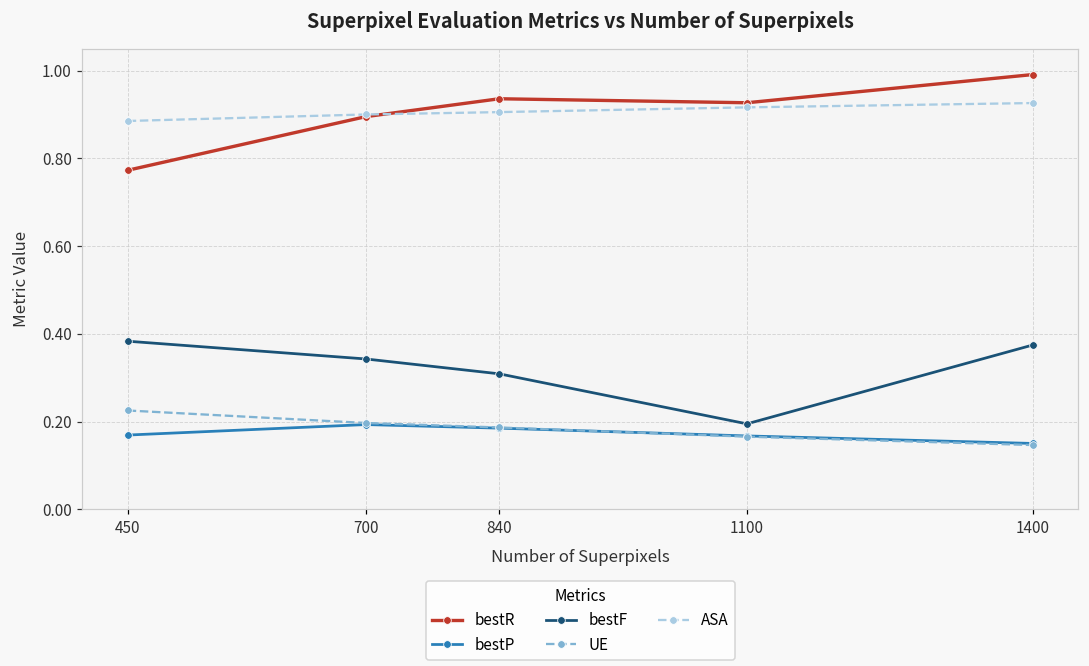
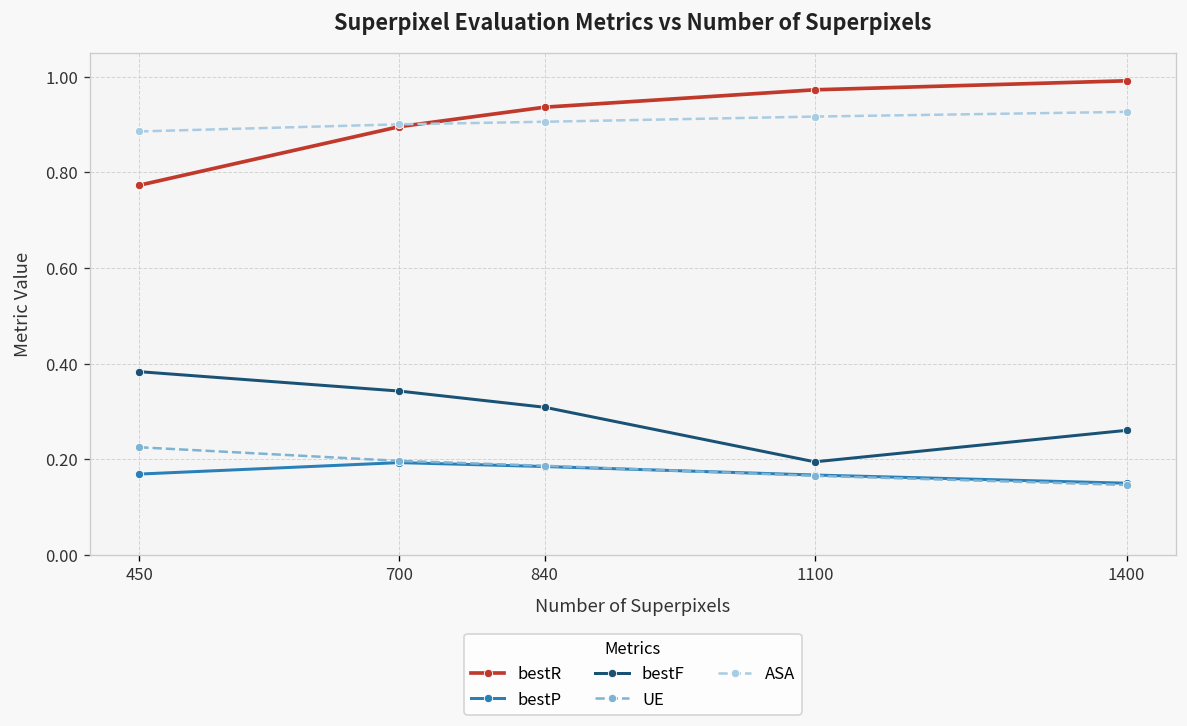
  {
    "bestR": {
      "450": 0.77,
      "840": 0.94,
-     "1100": 0.93,
+     "1100": 0.97,
      "1400": 0.99
    },
    "bestP": {
      "450": 0.17
    },
    "bestF": {
      "450": 0.38,
      "700": 0.34,
      "840": 0.31,
      "1100": 0.19,
-     "1400": 0.37
+     "1400": 0.26
    }
  }
